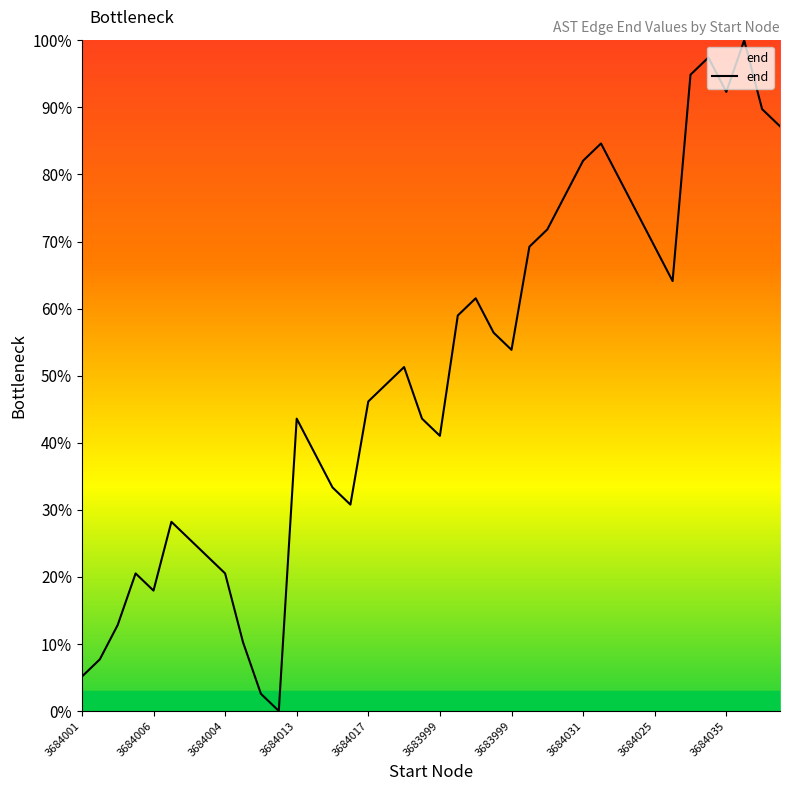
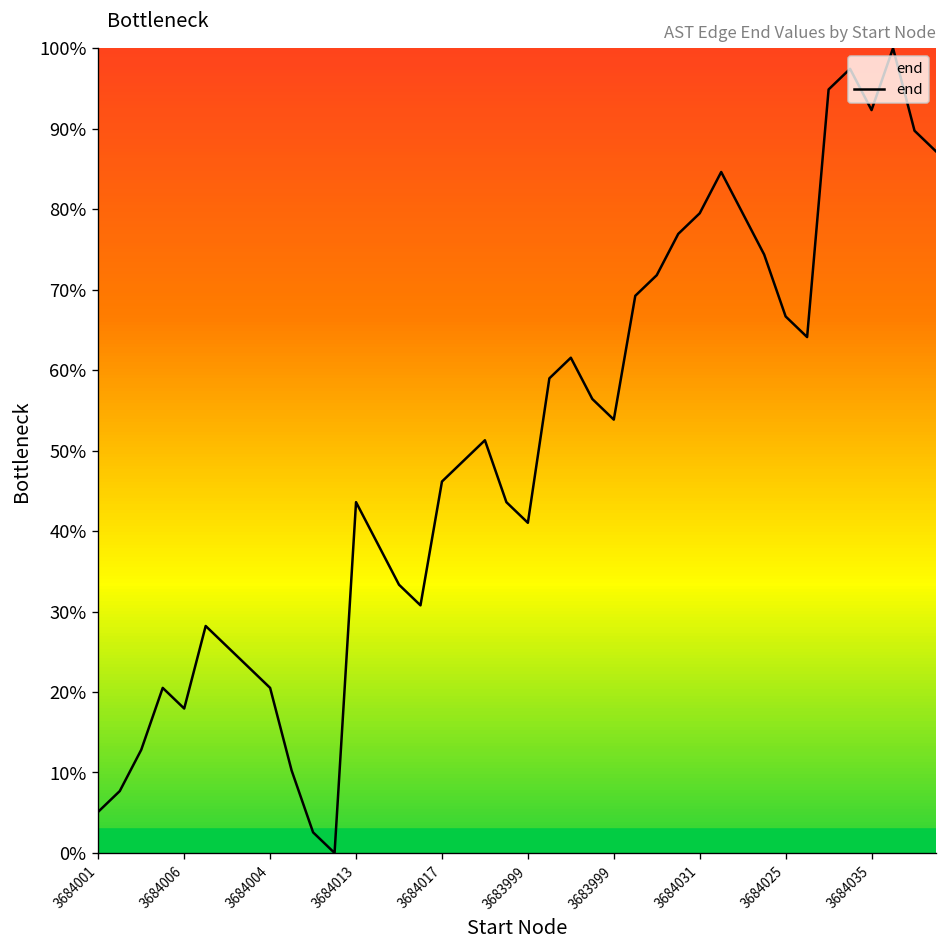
  {
    "3684001": "5%",
    "3684006": "18%",
    "3684004": "21%",
    "3684013": "44%",
    "3684017": "46%",
-   "3684031": "82%",
-   "3684025": "69%",
+   "3684031": "79%",
+   "3684025": "67%",
    "3684035": "92%"
  }
